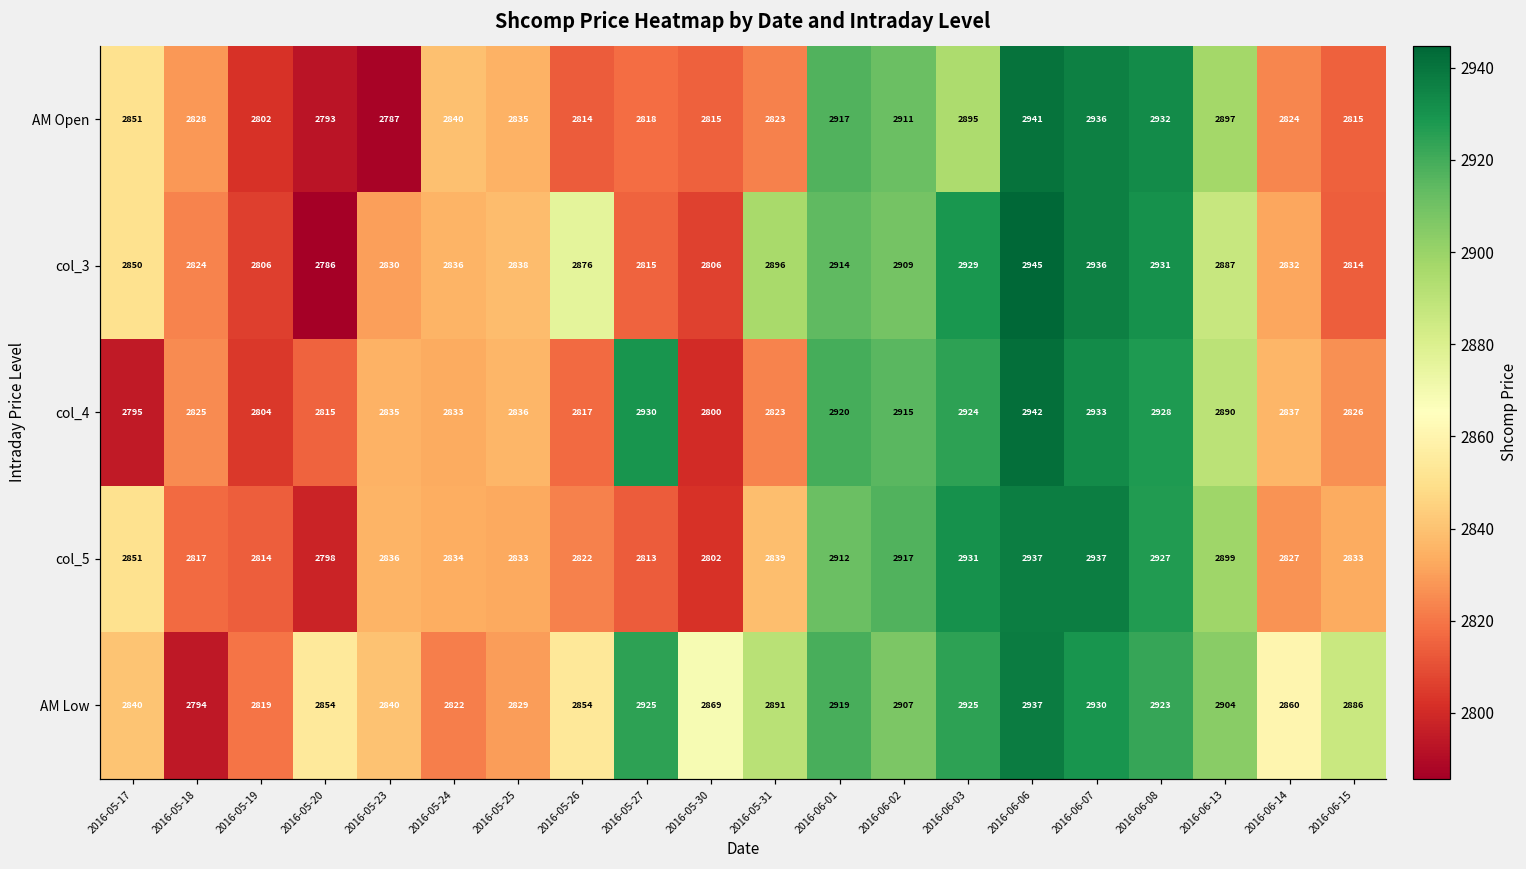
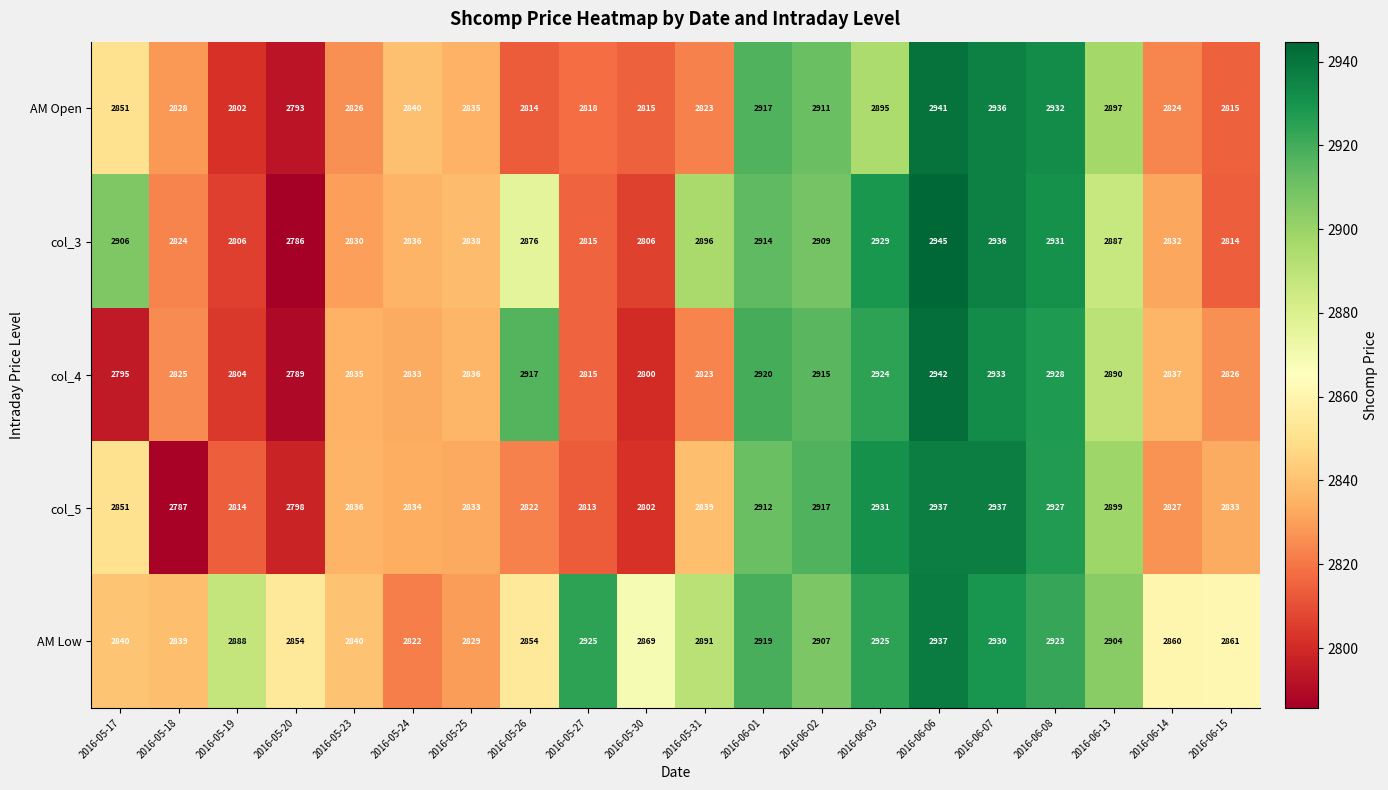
  {
    "AM Open": {
      "2016-05-17": 2851,
      "2016-05-18": 2828,
      "2016-05-19": 2802,
      "2016-05-20": 2793,
-     "2016-05-23": 2787,
+     "2016-05-23": 2826,
      "2016-05-24": 2840,
      "2016-05-25": 2835,
      "2016-05-26": 2814,
      "2016-05-27": 2818,
      "2016-05-30": 2815,
      "2016-05-31": 2823,
      "2016-06-01": 2917,
      "2016-06-02": 2911,
      "2016-06-03": 2895,
      "2016-06-06": 2941,
      "2016-06-07": 2936,
      "2016-06-08": 2932,
      "2016-06-13": 2897,
      "2016-06-14": 2824,
      "2016-06-15": 2815
    },
    "col_3": {
-     "2016-05-17": 2850,
+     "2016-05-17": 2906,
      "2016-05-18": 2824,
      "2016-05-19": 2806,
      "2016-05-20": 2786,
      "2016-05-23": 2830,
      "2016-05-24": 2836,
      "2016-05-25": 2838,
      "2016-05-26": 2876,
      "2016-05-27": 2815,
      "2016-05-30": 2806,
      "2016-05-31": 2896,
      "2016-06-01": 2914,
      "2016-06-02": 2909,
      "2016-06-03": 2929,
      "2016-06-06": 2945,
      "2016-06-07": 2936,
      "2016-06-08": 2931,
      "2016-06-13": 2887,
      "2016-06-14": 2832,
      "2016-06-15": 2814
    },
    "col_4": {
      "2016-05-17": 2795,
      "2016-05-18": 2825,
      "2016-05-19": 2804,
-     "2016-05-20": 2815,
+     "2016-05-20": 2789,
      "2016-05-23": 2835,
      "2016-05-24": 2833,
      "2016-05-25": 2836,
-     "2016-05-26": 2817,
-     "2016-05-27": 2930,
+     "2016-05-26": 2917,
+     "2016-05-27": 2815,
      "2016-05-30": 2800,
      "2016-05-31": 2823,
      "2016-06-01": 2920,
      "2016-06-02": 2915,
      "2016-06-03": 2924,
      "2016-06-06": 2942,
      "2016-06-07": 2933,
      "2016-06-08": 2928,
      "2016-06-13": 2890,
      "2016-06-14": 2837,
      "2016-06-15": 2826
    },
    "col_5": {
      "2016-05-17": 2851,
-     "2016-05-18": 2817,
+     "2016-05-18": 2787,
      "2016-05-19": 2814,
      "2016-05-20": 2798,
      "2016-05-23": 2836,
      "2016-05-24": 2834,
      "2016-05-25": 2833,
      "2016-05-26": 2822,
      "2016-05-27": 2813,
      "2016-05-30": 2802,
      "2016-05-31": 2839,
      "2016-06-01": 2912,
      "2016-06-02": 2917,
      "2016-06-03": 2931,
      "2016-06-06": 2937,
      "2016-06-07": 2937,
      "2016-06-08": 2927,
      "2016-06-13": 2899,
      "2016-06-14": 2827,
      "2016-06-15": 2833
    },
    "AM Low": {
      "2016-05-17": 2840,
-     "2016-05-18": 2794,
-     "2016-05-19": 2819,
+     "2016-05-18": 2839,
+     "2016-05-19": 2888,
      "2016-05-20": 2854,
      "2016-05-23": 2840,
      "2016-05-24": 2822,
      "2016-05-25": 2829,
      "2016-05-26": 2854,
      "2016-05-27": 2925,
      "2016-05-30": 2869,
      "2016-05-31": 2891,
      "2016-06-01": 2919,
      "2016-06-02": 2907,
      "2016-06-03": 2925,
      "2016-06-06": 2937,
      "2016-06-07": 2930,
      "2016-06-08": 2923,
      "2016-06-13": 2904,
      "2016-06-14": 2860,
-     "2016-06-15": 2886
+     "2016-06-15": 2861
    }
  }
